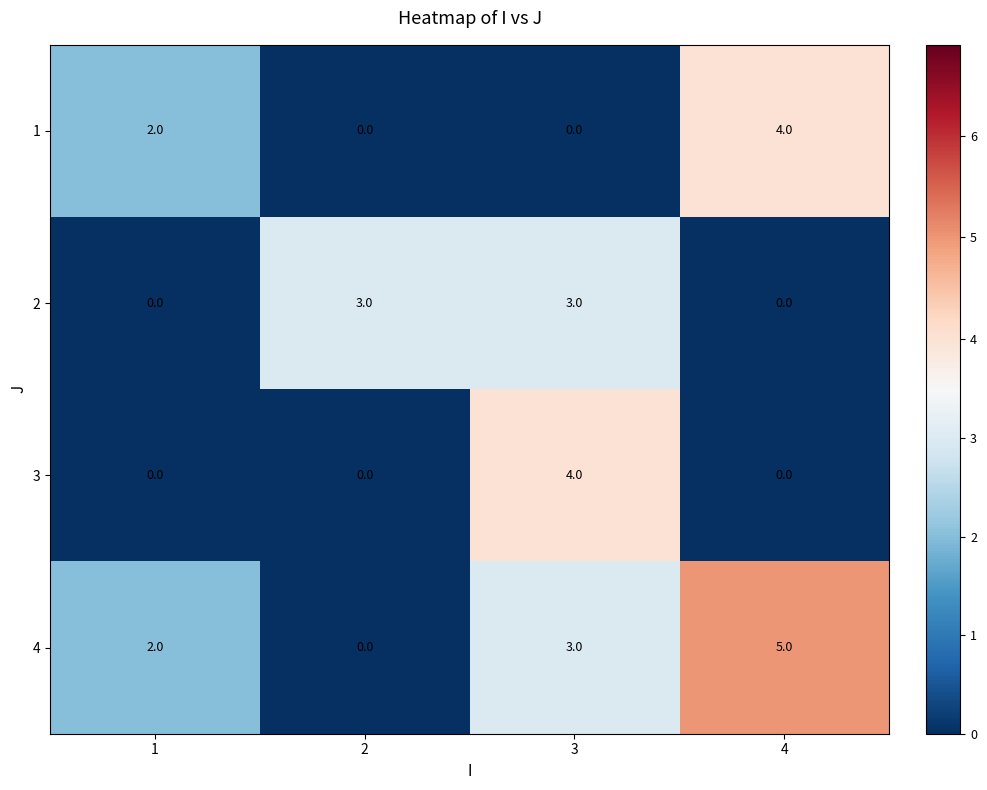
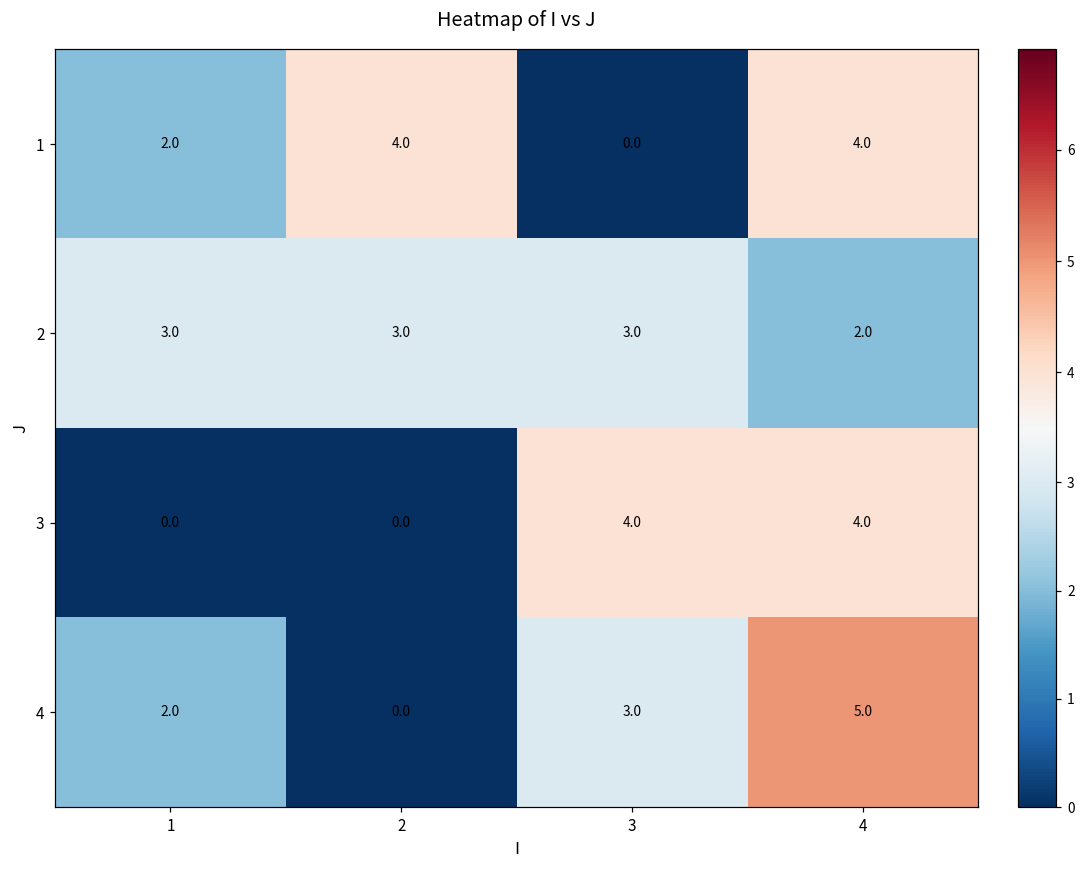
  {
    "1": {
      "1": 2.0,
-     "2": 0.0,
+     "2": 4.0,
      "3": 0.0,
      "4": 4.0
    },
    "2": {
-     "1": 0.0,
+     "1": 3.0,
      "2": 3.0,
      "3": 3.0,
-     "4": 0.0
+     "4": 2.0
    },
    "3": {
      "1": 0.0,
      "2": 0.0,
      "3": 4.0,
-     "4": 0.0
+     "4": 4.0
    },
    "4": {
      "1": 2.0,
      "2": 0.0,
      "3": 3.0,
      "4": 5.0
    }
  }
